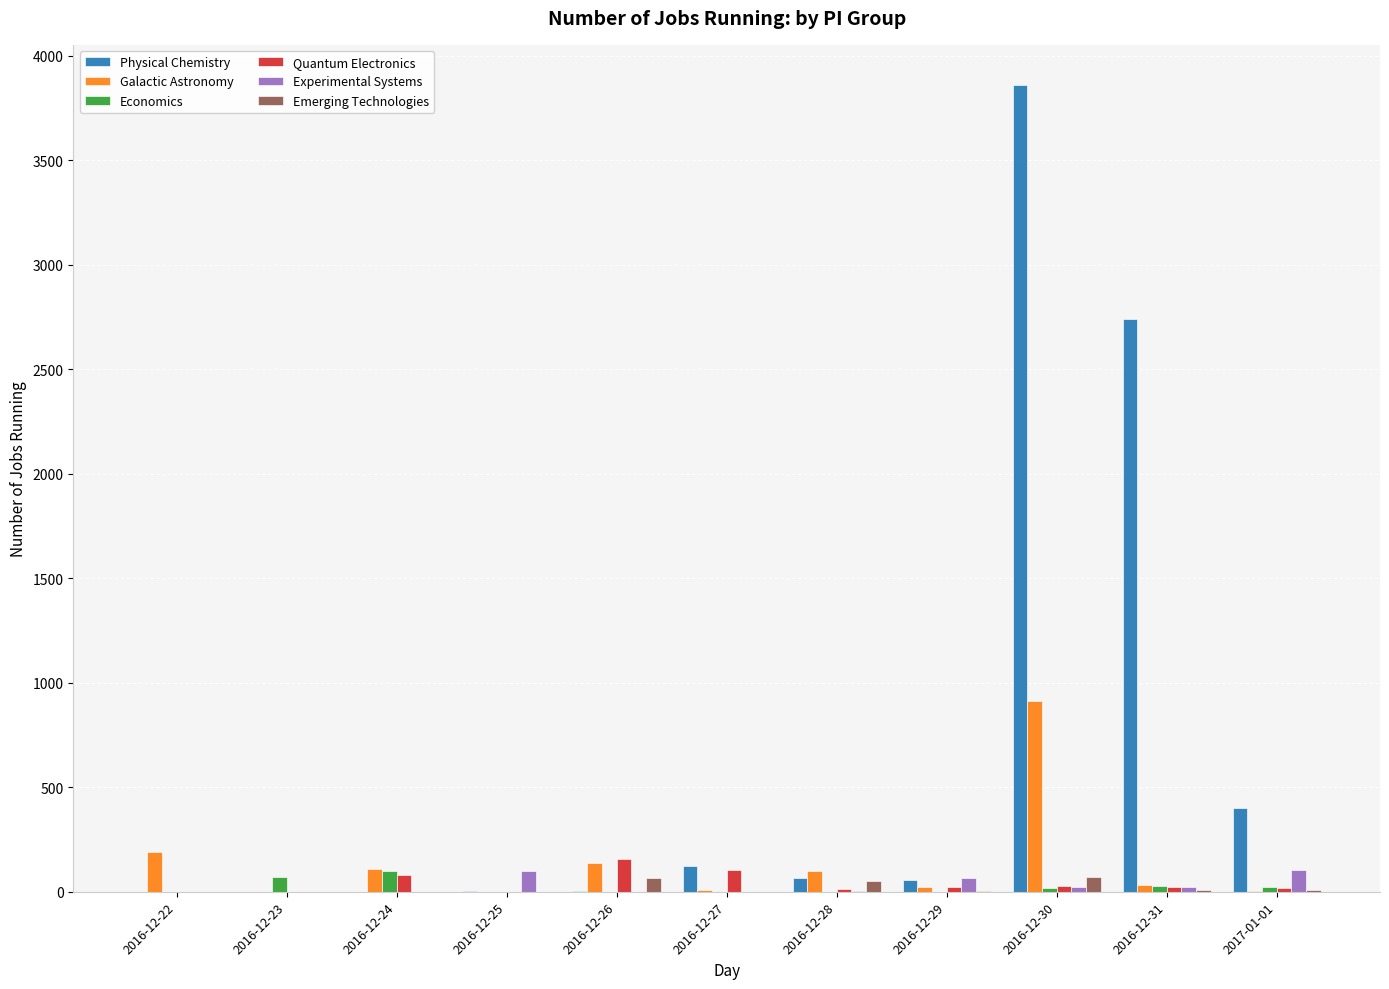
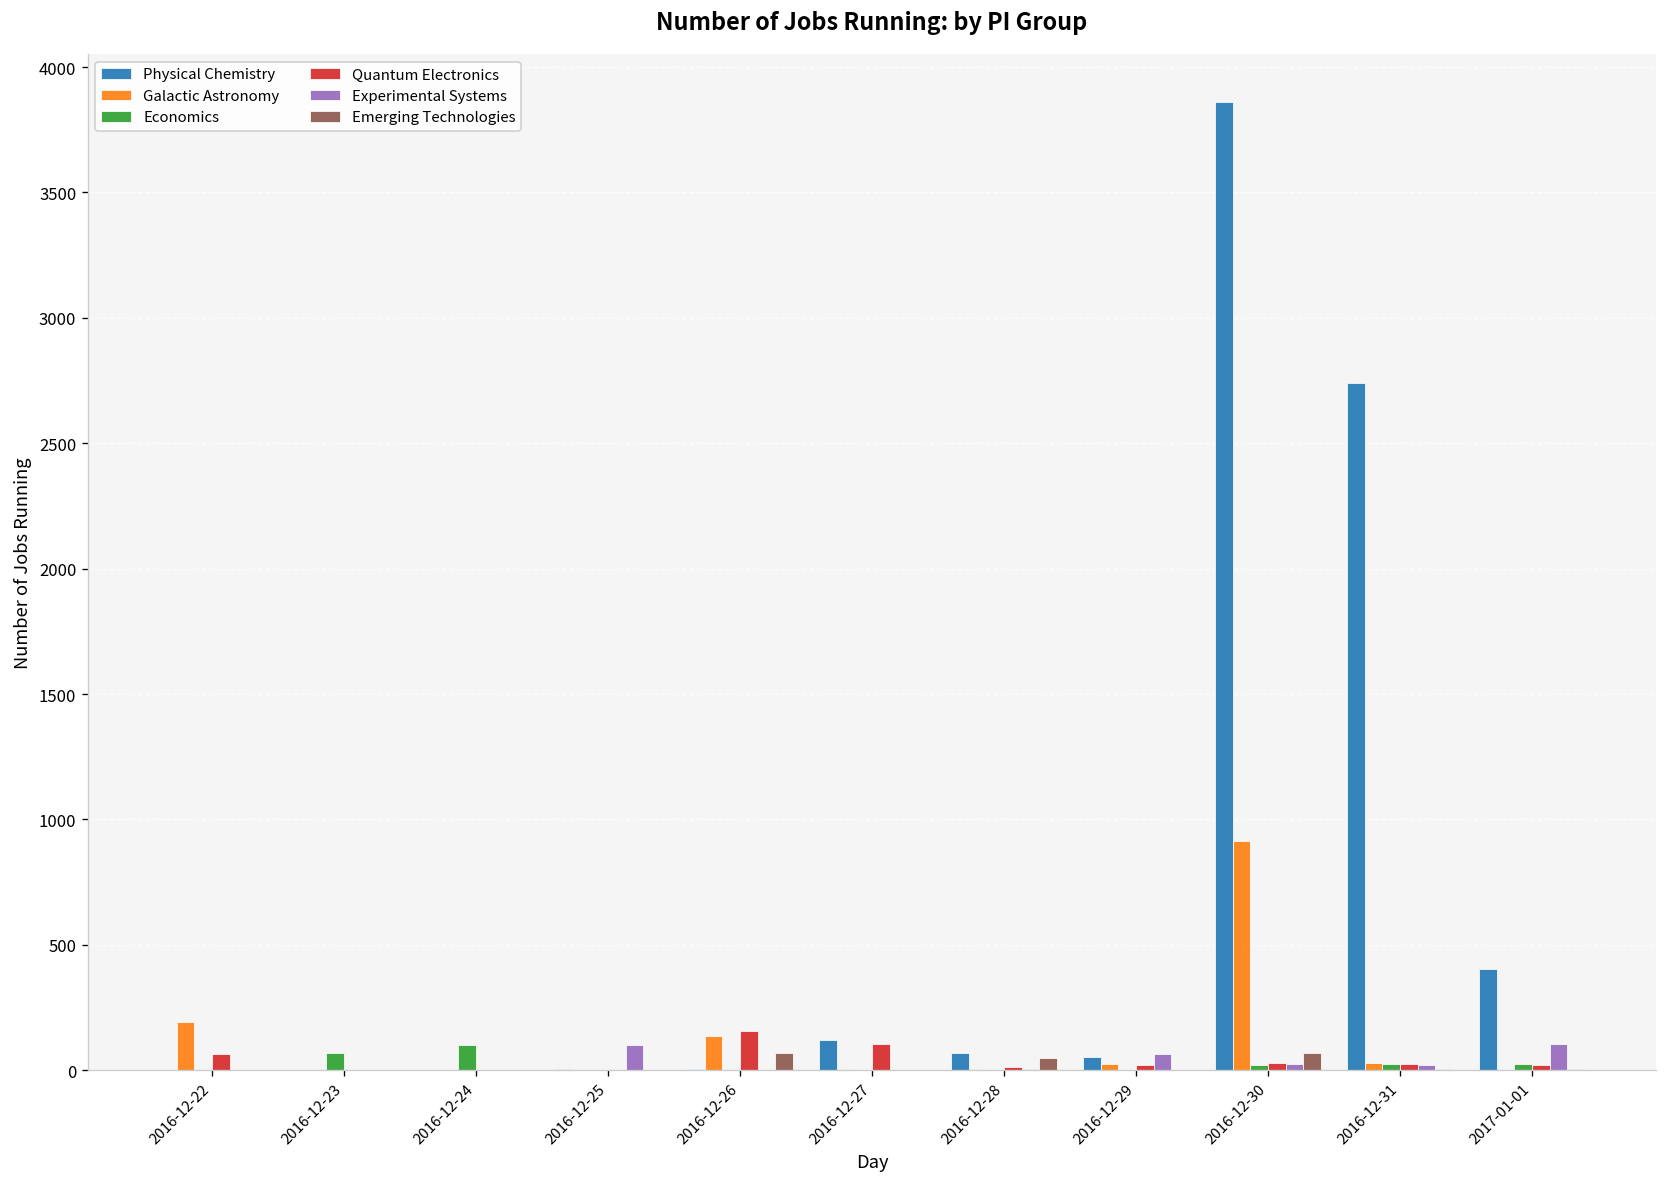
  {
    "Physical Chemistry": {
      "2016-12-27": 120,
      "2016-12-28": 70,
      "2016-12-29": 50,
      "2016-12-30": 3860,
      "2016-12-31": 2740,
      "2017-01-01": 400
    },
    "Galactic Astronomy": {
      "2016-12-22": 190,
-     "2016-12-24": 110,
+     "2016-12-24": 0,
      "2016-12-26": 140,
-     "2016-12-28": 100,
+     "2016-12-28": 10,
      "2016-12-29": 20,
      "2016-12-30": 910,
      "2016-12-31": 30
    },
    "Economics": {
      "2016-12-22": 0,
      "2016-12-23": 70,
      "2016-12-24": 100,
      "2016-12-25": 0,
      "2016-12-26": 0,
      "2016-12-27": 0,
      "2016-12-28": 0,
      "2016-12-29": 0,
      "2016-12-30": 20,
      "2016-12-31": 30,
      "2017-01-01": 30
    },
    "Quantum Electronics": {
-     "2016-12-22": 0,
+     "2016-12-22": 60,
      "2016-12-23": 0,
-     "2016-12-24": 80,
+     "2016-12-24": 0,
      "2016-12-25": 0,
      "2016-12-26": 160,
      "2016-12-27": 100,
      "2016-12-28": 20,
      "2016-12-29": 20,
      "2016-12-30": 30,
      "2016-12-31": 20,
      "2017-01-01": 20
    },
    "Experimental Systems": {
      "2016-12-22": 0,
      "2016-12-23": 0,
      "2016-12-24": 0,
      "2016-12-25": 100,
      "2016-12-26": 0,
      "2016-12-27": 0,
      "2016-12-29": 60,
      "2016-12-30": 20,
      "2016-12-31": 20,
      "2017-01-01": 110
    },
    "Emerging Technologies": {
      "2016-12-22": 0,
      "2016-12-23": 0,
      "2016-12-24": 0,
      "2016-12-25": 0,
      "2016-12-26": 70,
      "2016-12-27": 0,
      "2016-12-28": 50,
      "2016-12-30": 70
    }
  }
